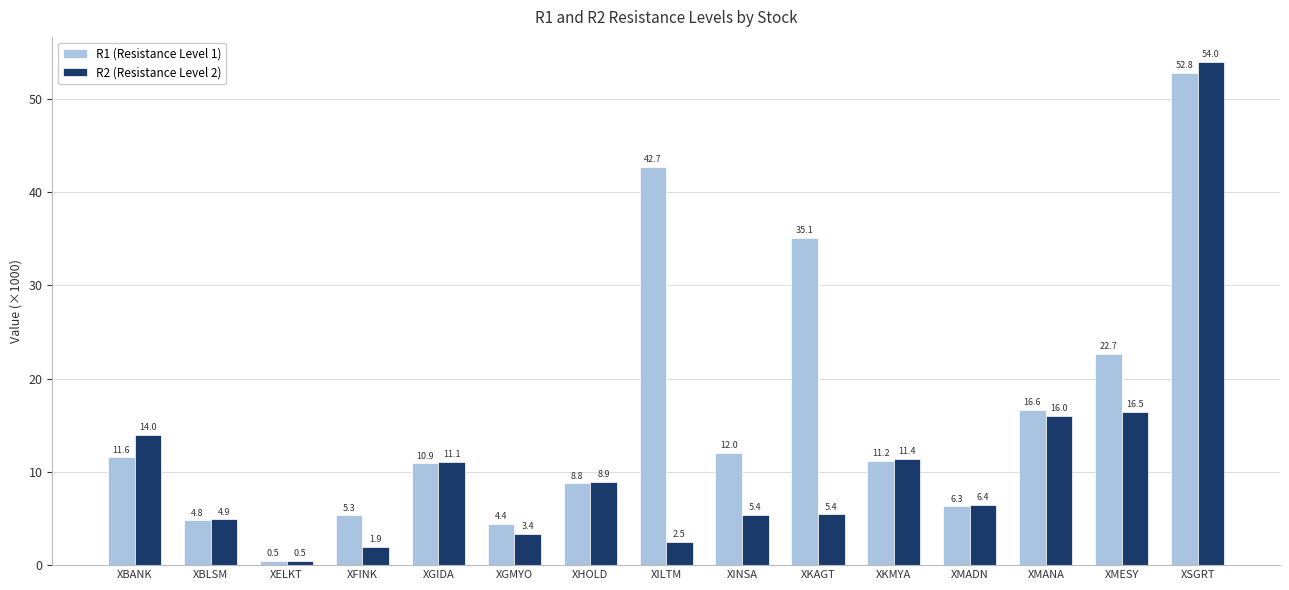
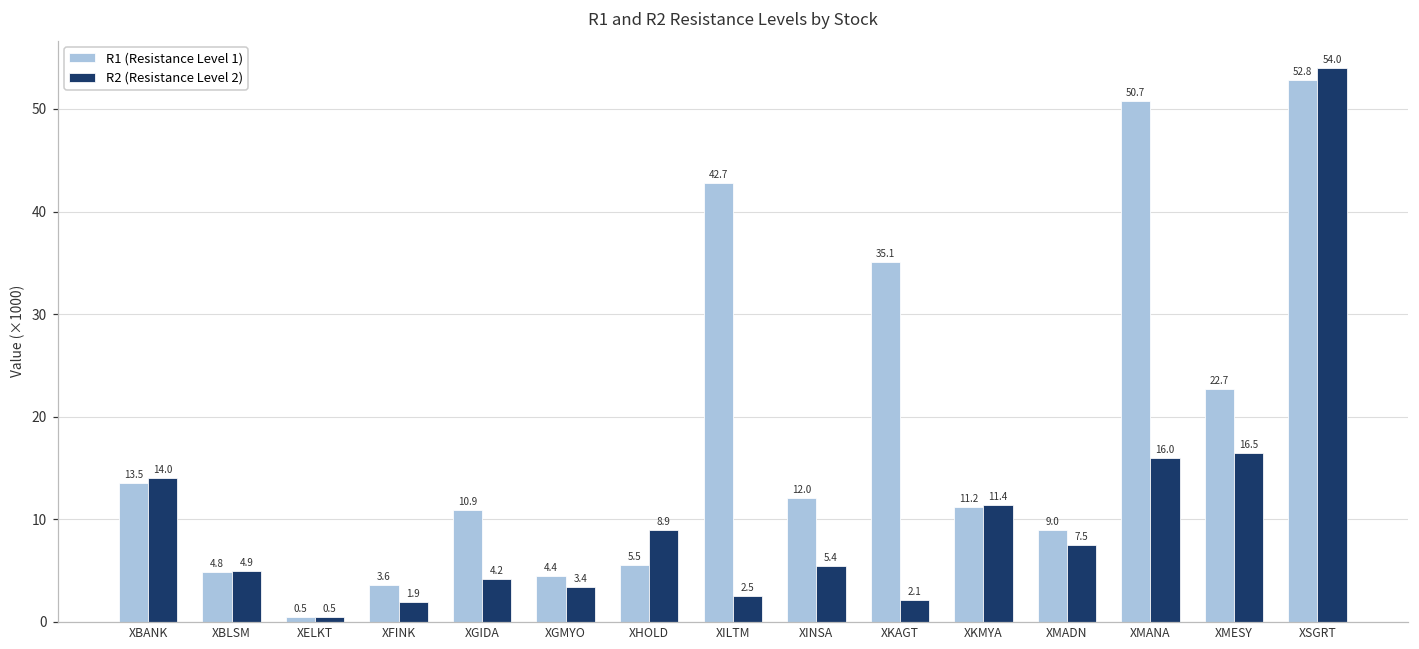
  {
    "R1 (Resistance Level 1)": {
-     "XBANK": 11.6,
+     "XBANK": 13.5,
      "XBLSM": 4.8,
      "XELKT": 0.5,
-     "XFINK": 5.3,
+     "XFINK": 3.6,
      "XGIDA": 10.9,
      "XGMYO": 4.4,
-     "XHOLD": 8.8,
+     "XHOLD": 5.5,
      "XILTM": 42.7,
      "XINSA": 12.0,
      "XKAGT": 35.1,
      "XKMYA": 11.2,
-     "XMADN": 6.3,
-     "XMANA": 16.6,
+     "XMADN": 9.0,
+     "XMANA": 50.7,
      "XMESY": 22.7,
      "XSGRT": 52.8
    },
    "R2 (Resistance Level 2)": {
      "XBANK": 14.0,
      "XBLSM": 4.9,
      "XELKT": 0.5,
      "XFINK": 1.9,
-     "XGIDA": 11.1,
+     "XGIDA": 4.2,
      "XGMYO": 3.4,
      "XHOLD": 8.9,
      "XILTM": 2.5,
      "XINSA": 5.4,
-     "XKAGT": 5.4,
+     "XKAGT": 2.1,
      "XKMYA": 11.4,
-     "XMADN": 6.4,
+     "XMADN": 7.5,
      "XMANA": 16.0,
      "XMESY": 16.5,
      "XSGRT": 54.0
    }
  }
